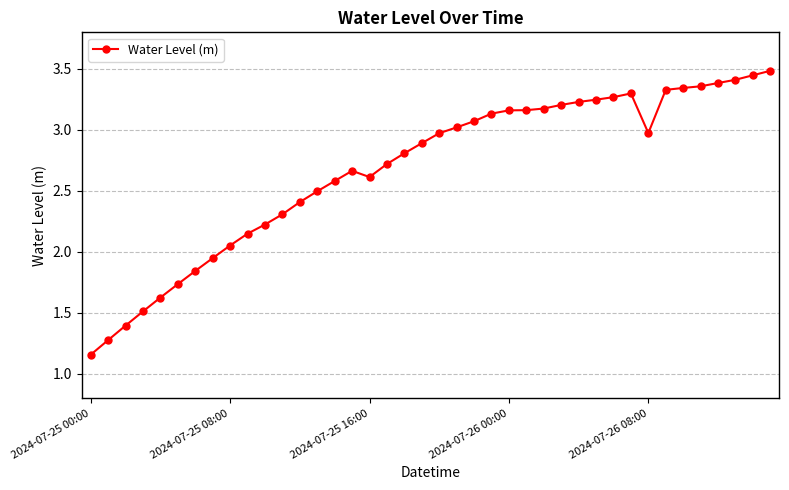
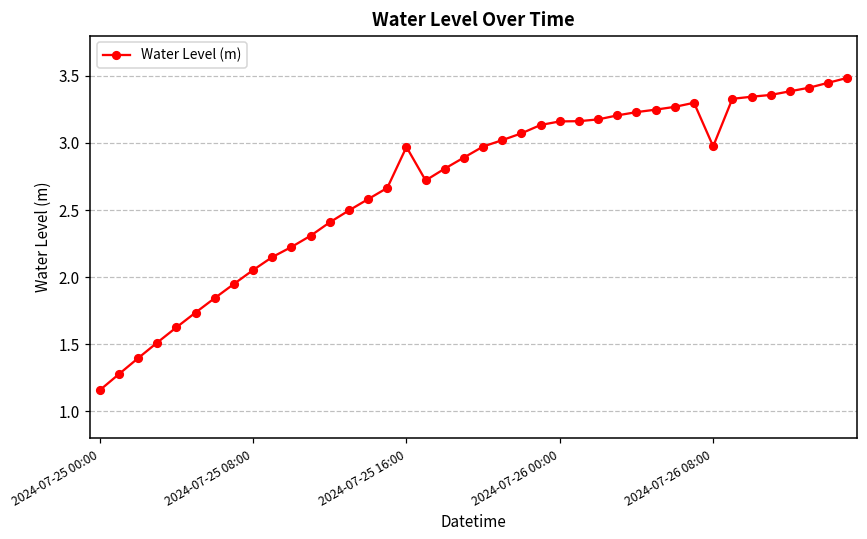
  {
    "2024-07-25 00:00": 1.16,
    "2024-07-25 08:00": 2.05,
-   "2024-07-25 16:00": 2.61,
+   "2024-07-25 16:00": 2.97,
    "2024-07-26 00:00": 3.16,
    "2024-07-26 08:00": 2.97
  }
